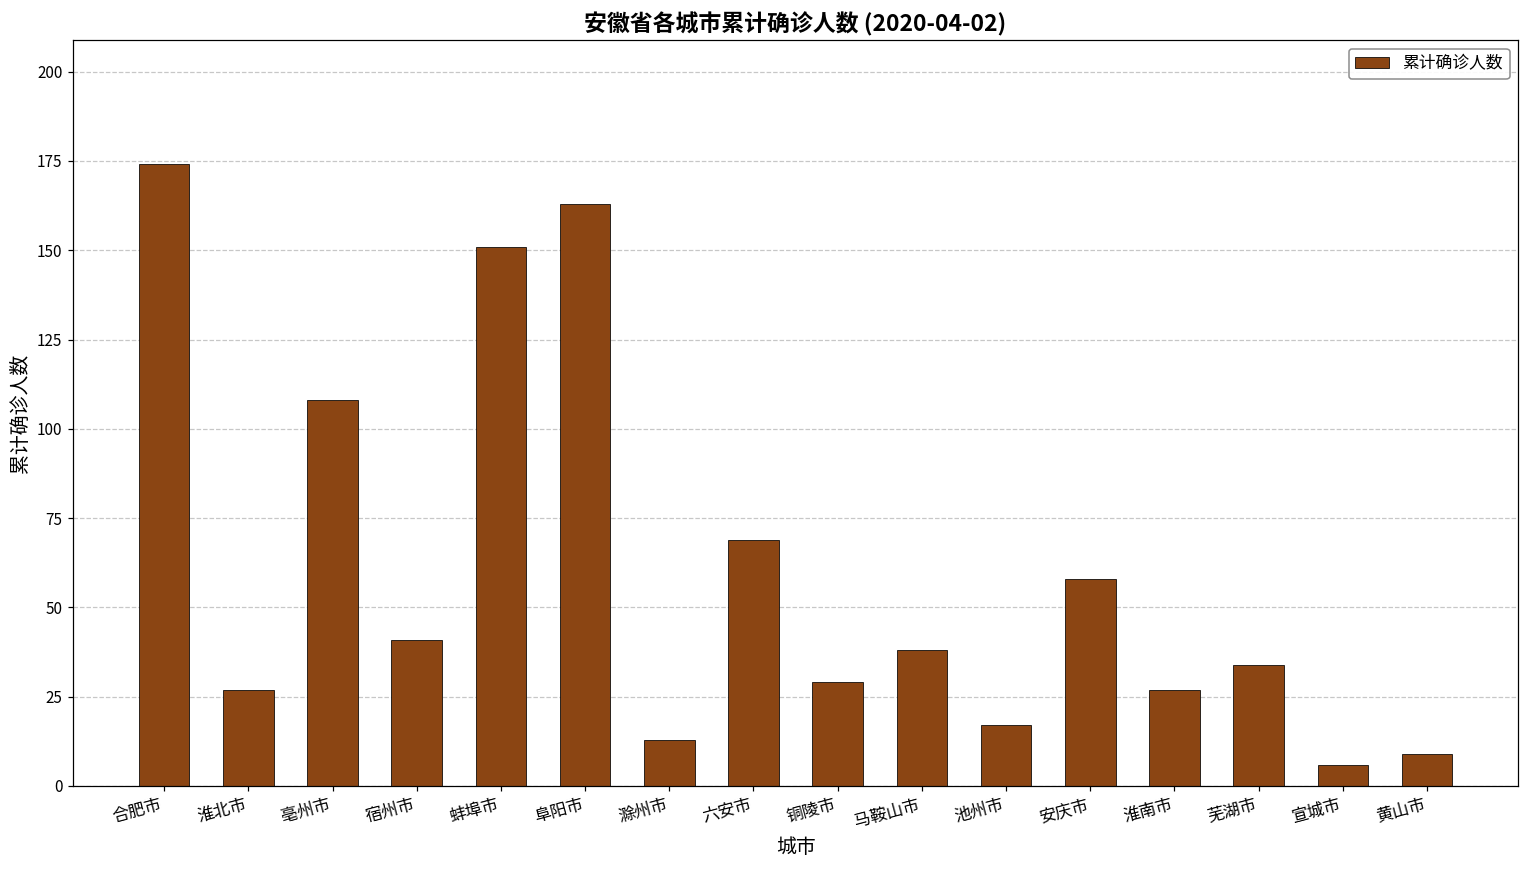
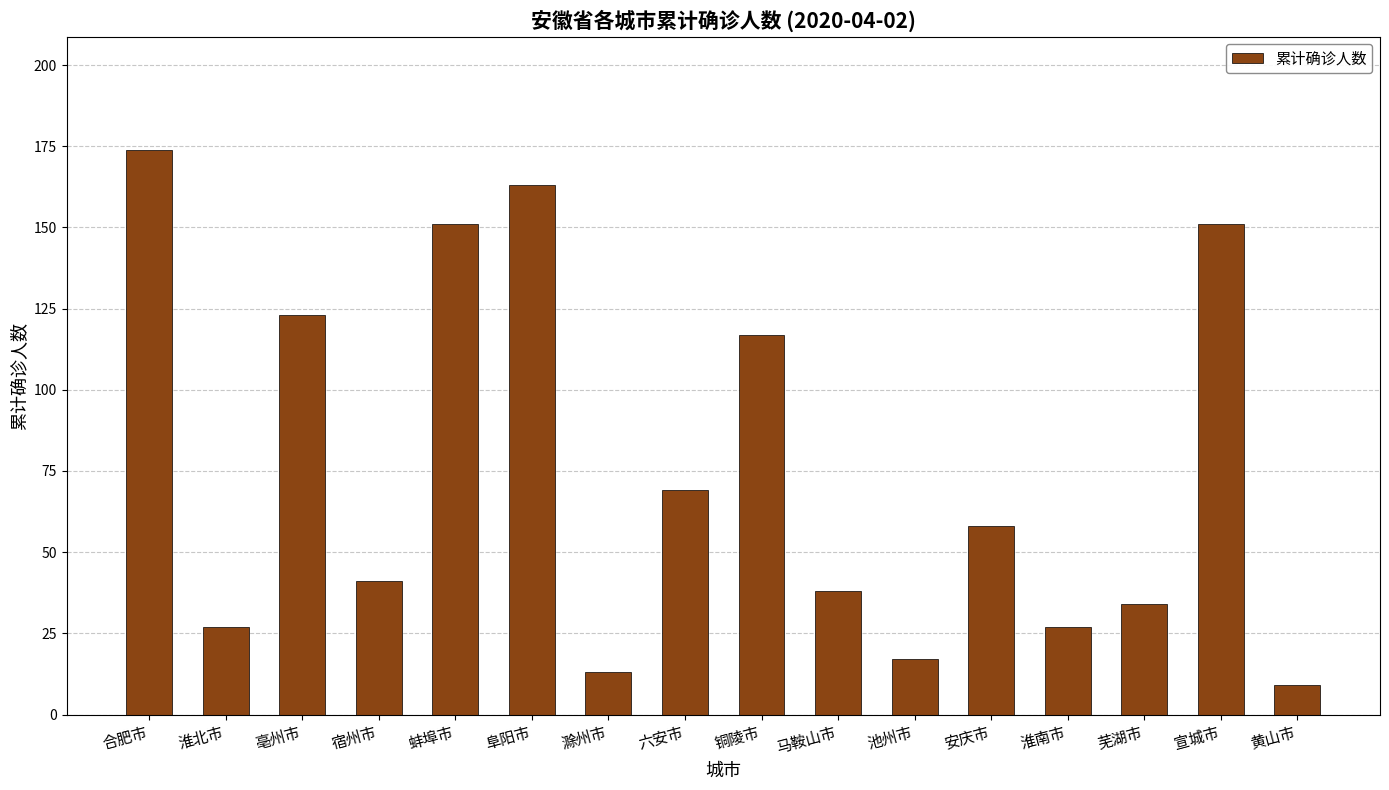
  {
    "合肥市": 174,
    "淮北市": 27,
-   "亳州市": 108,
+   "亳州市": 123,
    "宿州市": 41,
    "蚌埠市": 151,
    "阜阳市": 163,
    "滁州市": 13,
    "六安市": 69,
-   "铜陵市": 29,
+   "铜陵市": 117,
    "马鞍山市": 38,
    "池州市": 17,
    "安庆市": 58,
    "淮南市": 27,
    "芜湖市": 34,
-   "宣城市": 6,
+   "宣城市": 151,
    "黄山市": 9
  }
